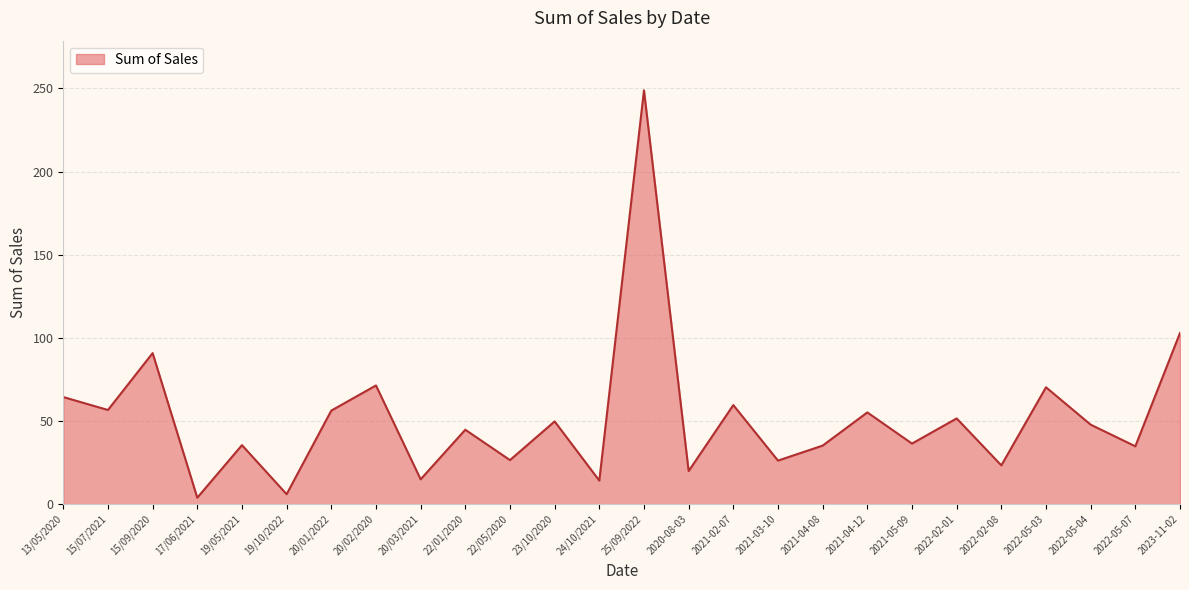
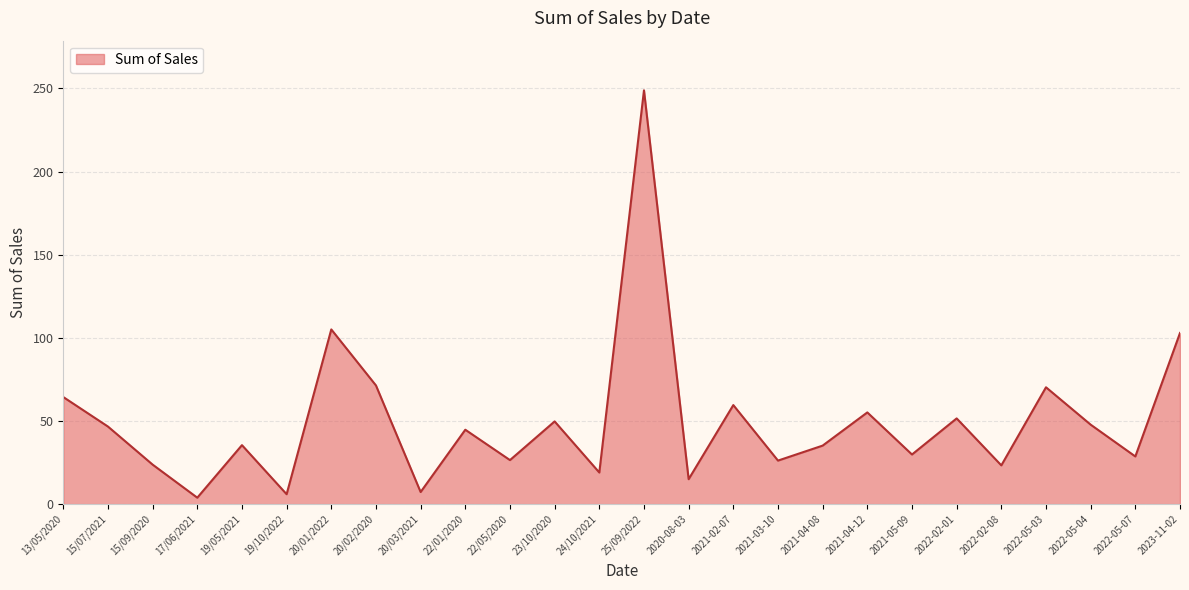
  {
    "13/05/2020": 64,
-   "15/07/2021": 57,
-   "15/09/2020": 91,
+   "15/07/2021": 47,
+   "15/09/2020": 24,
    "17/06/2021": 4,
    "19/05/2021": 35,
    "19/10/2022": 6,
-   "20/01/2022": 56,
+   "20/01/2022": 105,
    "20/02/2020": 71,
-   "20/03/2021": 15,
+   "20/03/2021": 7,
    "22/01/2020": 45,
    "22/05/2020": 26,
    "23/10/2020": 50,
-   "24/10/2021": 14,
+   "24/10/2021": 19,
    "25/09/2022": 249,
-   "2020-08-03": 20,
+   "2020-08-03": 15,
    "2021-02-07": 60,
    "2021-03-10": 26,
    "2021-04-08": 35,
    "2021-04-12": 55,
-   "2021-05-09": 36,
+   "2021-05-09": 30,
    "2022-02-01": 52,
    "2022-02-08": 23,
    "2022-05-03": 70,
    "2022-05-04": 48,
-   "2022-05-07": 35,
+   "2022-05-07": 29,
    "2023-11-02": 103
  }
